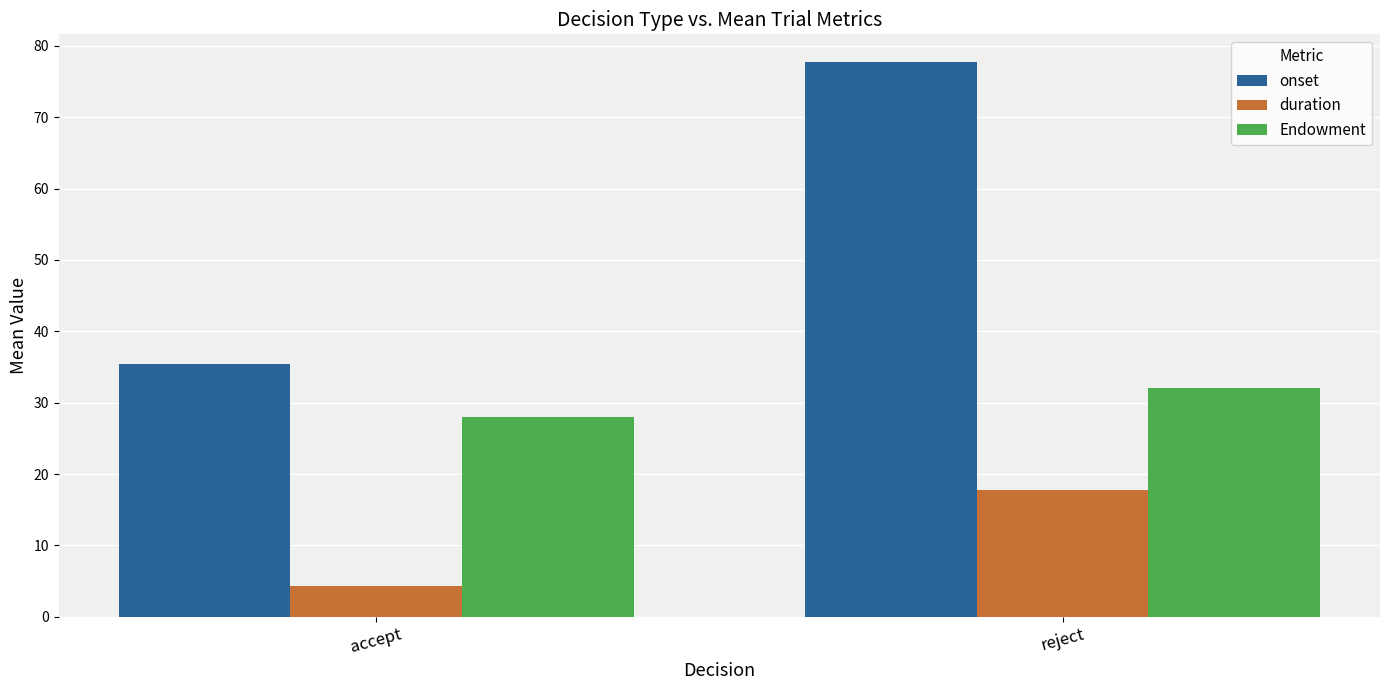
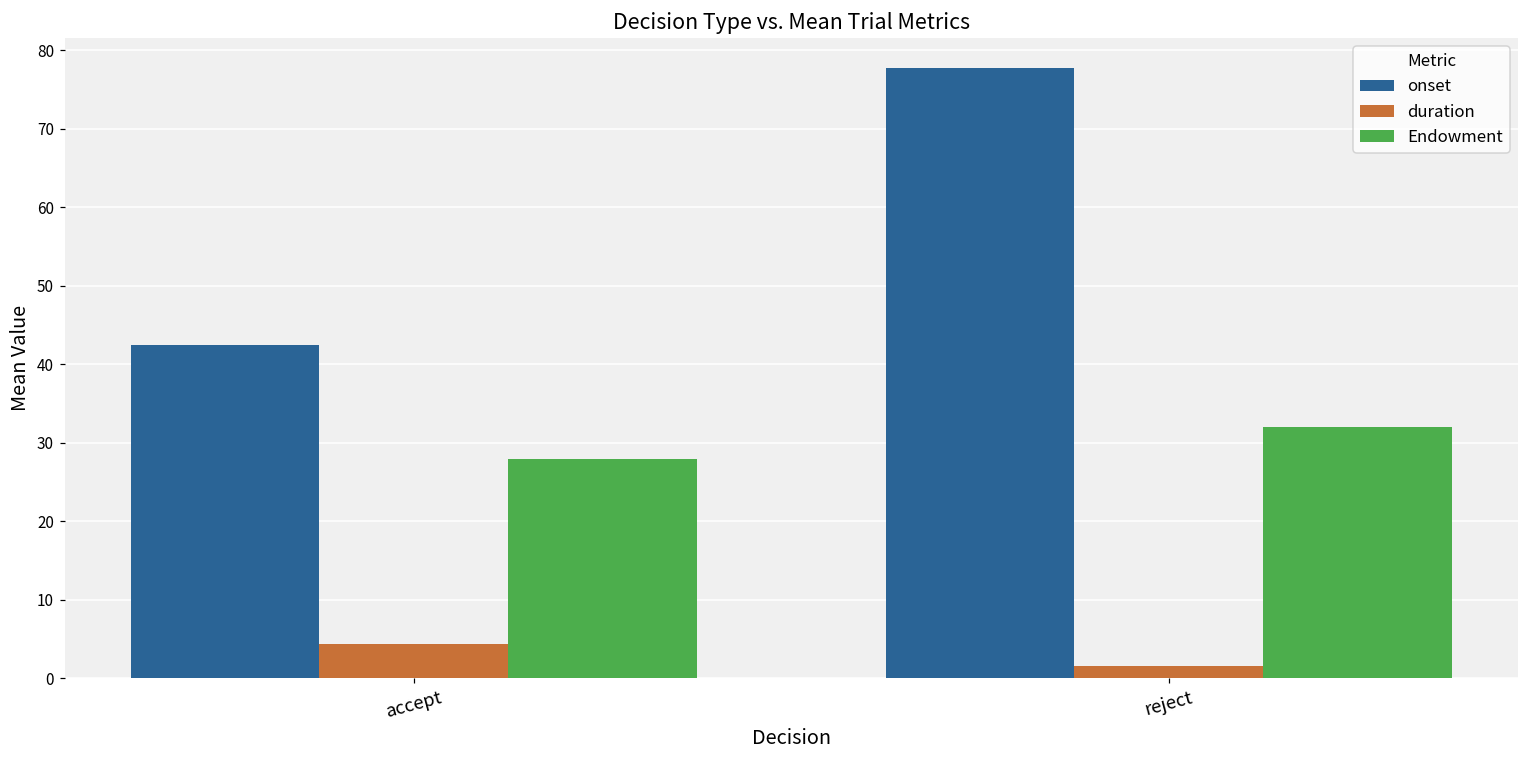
  {
    "onset": {
-     "accept": 35,
+     "accept": 42,
      "reject": 78
    },
    "duration": {
      "accept": 4,
-     "reject": 18
+     "reject": 2
    },
    "Endowment": {
      "accept": 28,
      "reject": 32
    }
  }
